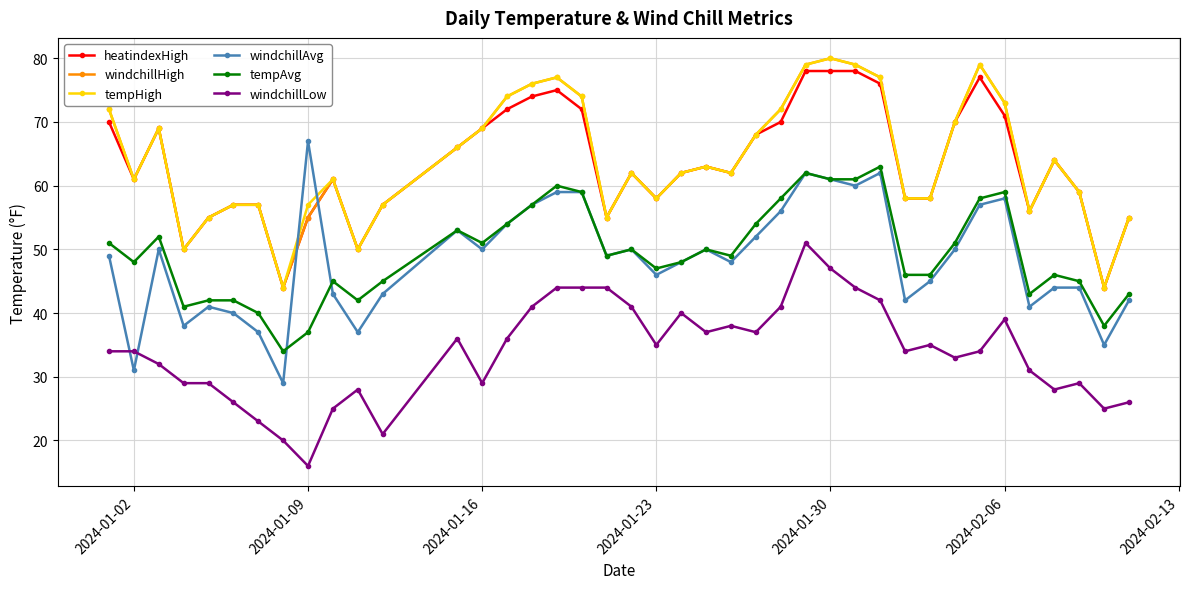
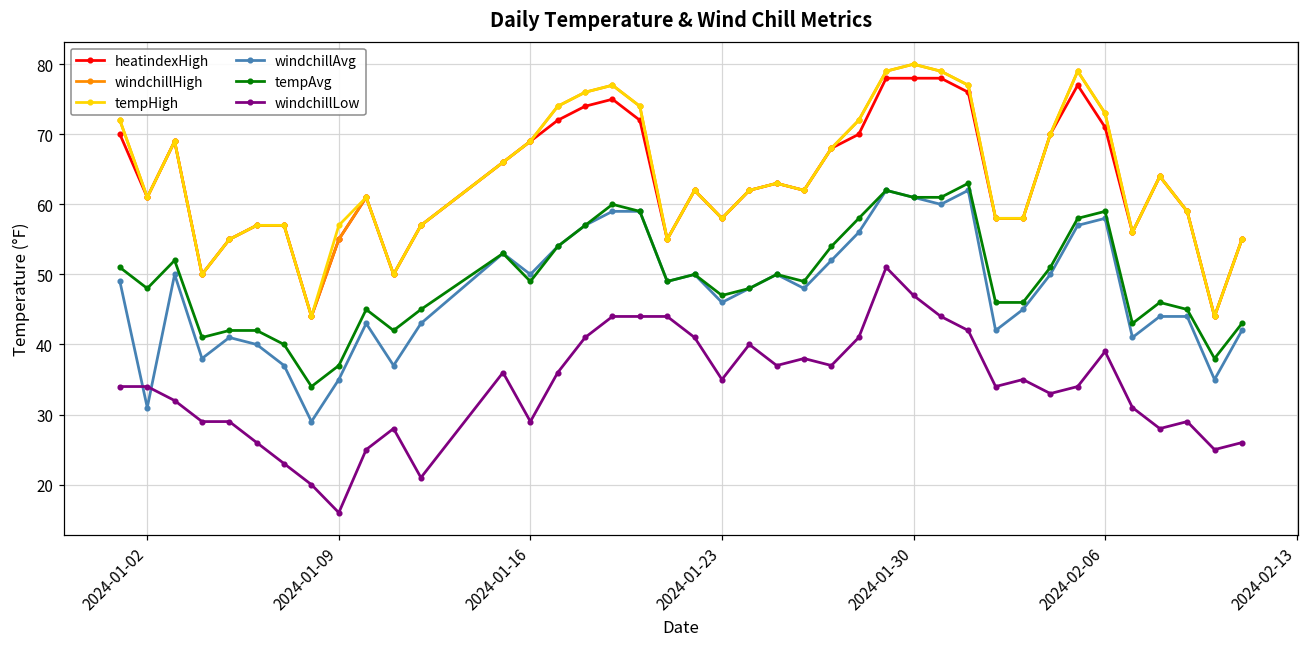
  {
    "heatindexHigh": {
      "2024-01-30": 78,
      "2024-02-06": 71
    },
    "tempHigh": {
      "2024-01-09": 57
    },
    "windchillAvg": {
      "2024-01-02": 31,
-     "2024-01-09": 67,
+     "2024-01-09": 35,
      "2024-01-16": 50,
      "2024-01-23": 46,
      "2024-02-06": 58
    },
    "tempAvg": {
      "2024-01-02": 48,
      "2024-01-09": 37,
-     "2024-01-16": 51,
+     "2024-01-16": 49,
      "2024-01-23": 47,
      "2024-02-06": 59
    },
    "windchillLow": {
      "2024-01-02": 34,
      "2024-01-09": 16,
      "2024-01-16": 29,
      "2024-01-23": 35,
      "2024-01-30": 47,
      "2024-02-06": 39
    }
  }
